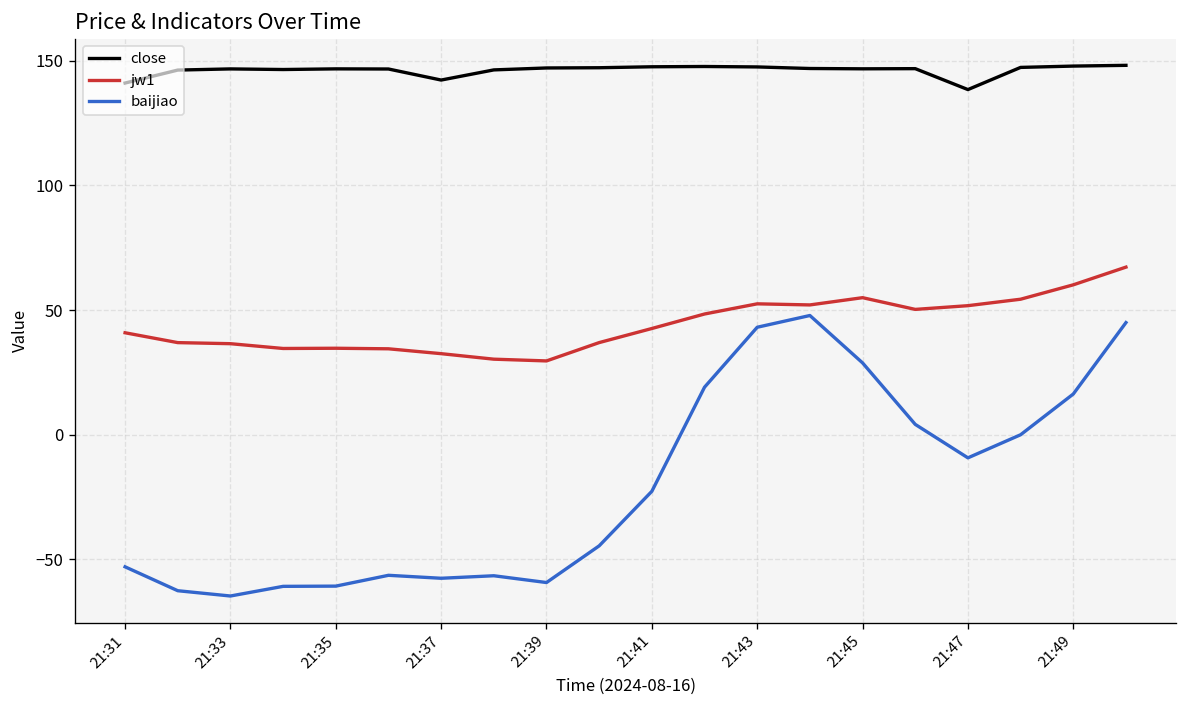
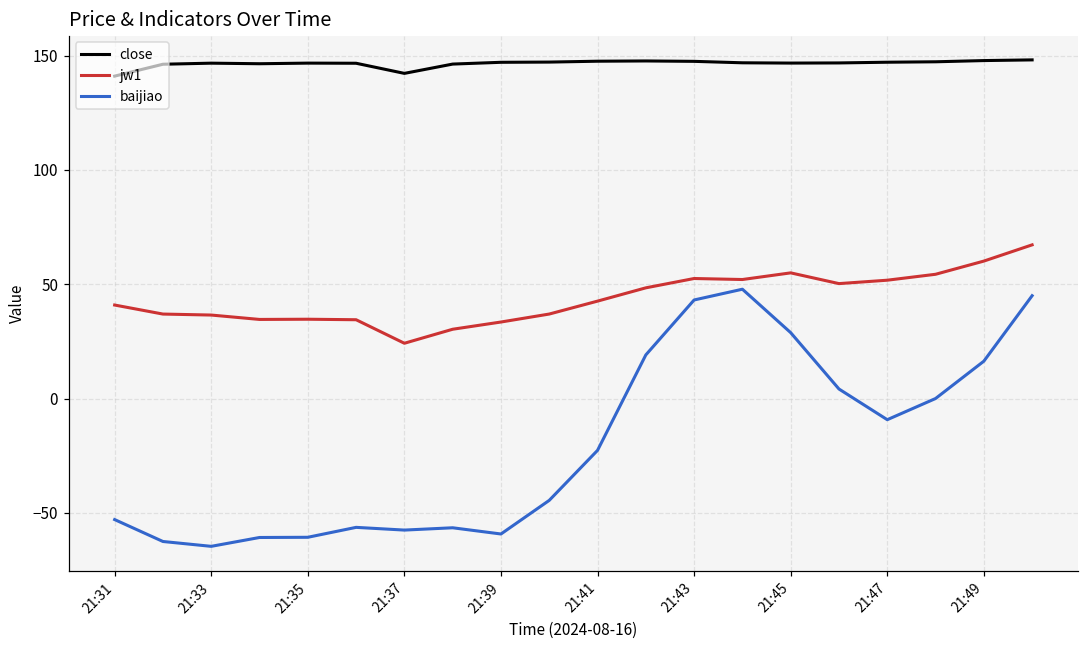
  {
    "close": {
      "21:33": 147,
      "21:35": 147,
      "21:37": 142,
      "21:39": 147,
      "21:41": 148,
      "21:43": 147,
      "21:45": 147,
-     "21:47": 138,
+     "21:47": 147,
      "21:49": 148
    },
    "jw1": {
      "21:31": 41,
      "21:33": 37,
      "21:35": 35,
-     "21:37": 33,
-     "21:39": 30,
+     "21:37": 24,
+     "21:39": 33,
      "21:41": 43,
      "21:43": 53,
      "21:45": 55,
      "21:47": 52,
      "21:49": 60
    },
    "baijiao": {
      "21:31": -53,
      "21:33": -65,
      "21:35": -61,
      "21:37": -58,
      "21:39": -59,
      "21:41": -23,
      "21:43": 43,
      "21:45": 29,
      "21:47": -9,
      "21:49": 16
    }
  }
